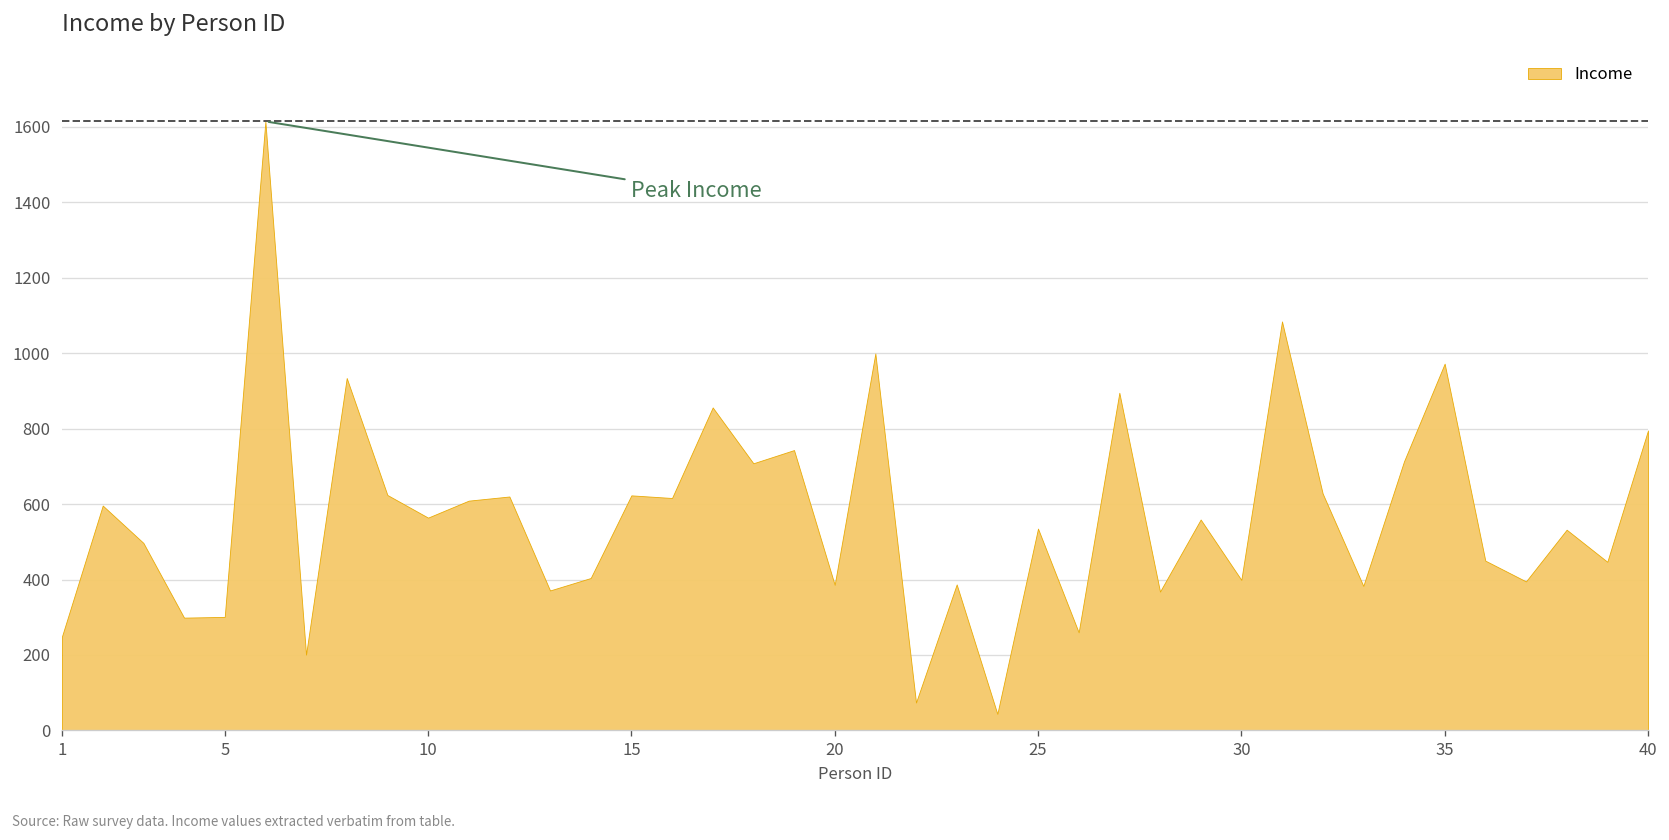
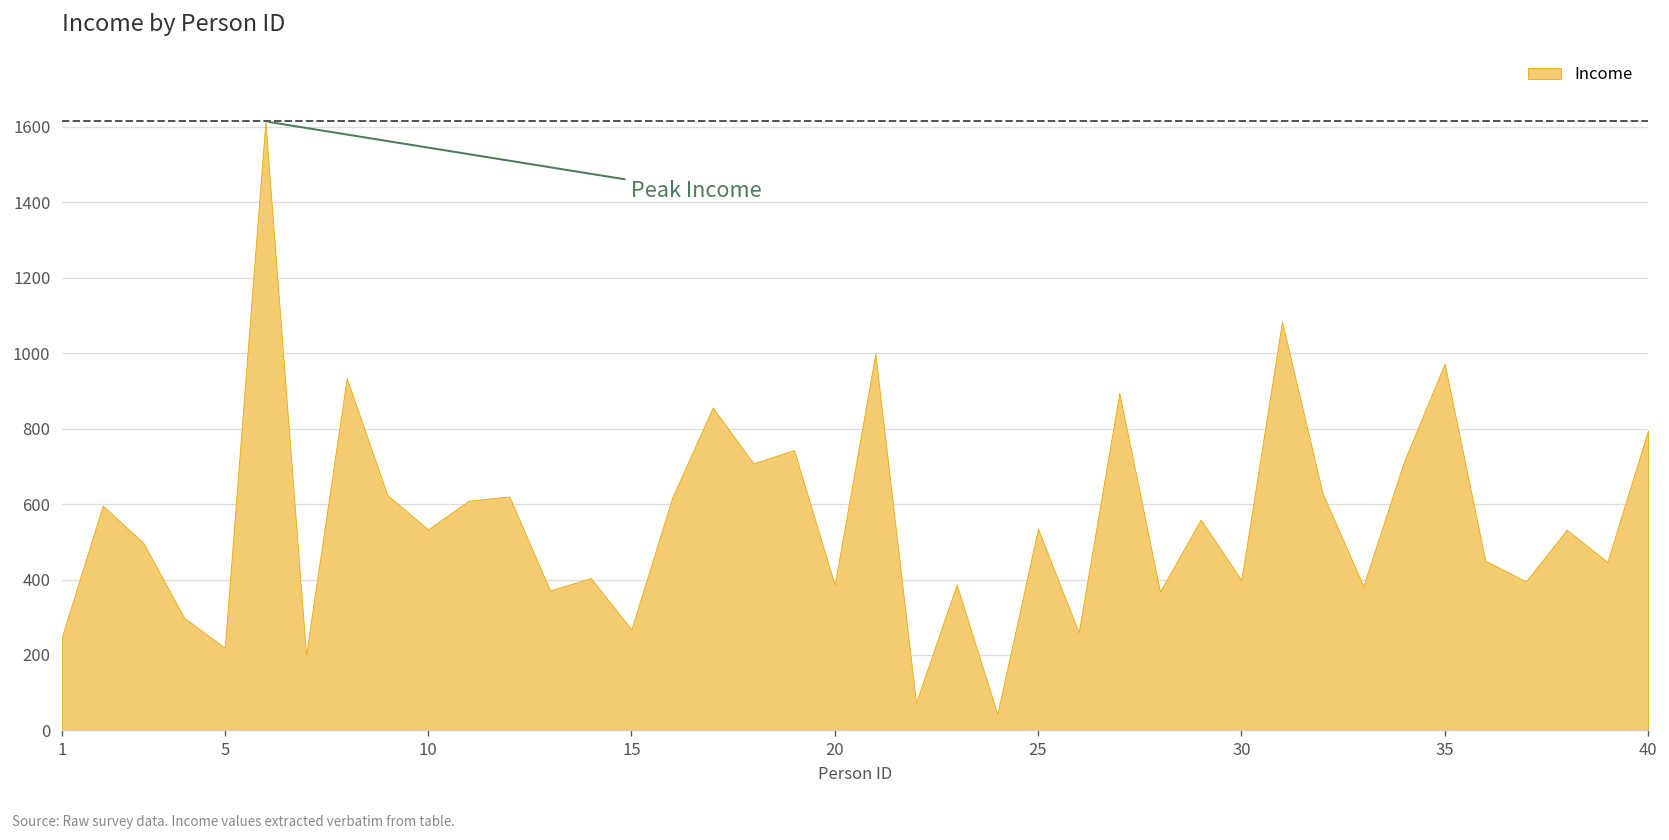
  {
    "1": 250,
-   "5": 300,
-   "10": 560,
-   "15": 620,
+   "5": 220,
+   "10": 530,
+   "15": 270,
    "20": 390,
    "25": 540,
    "30": 400,
    "35": 970,
    "40": 800
  }
